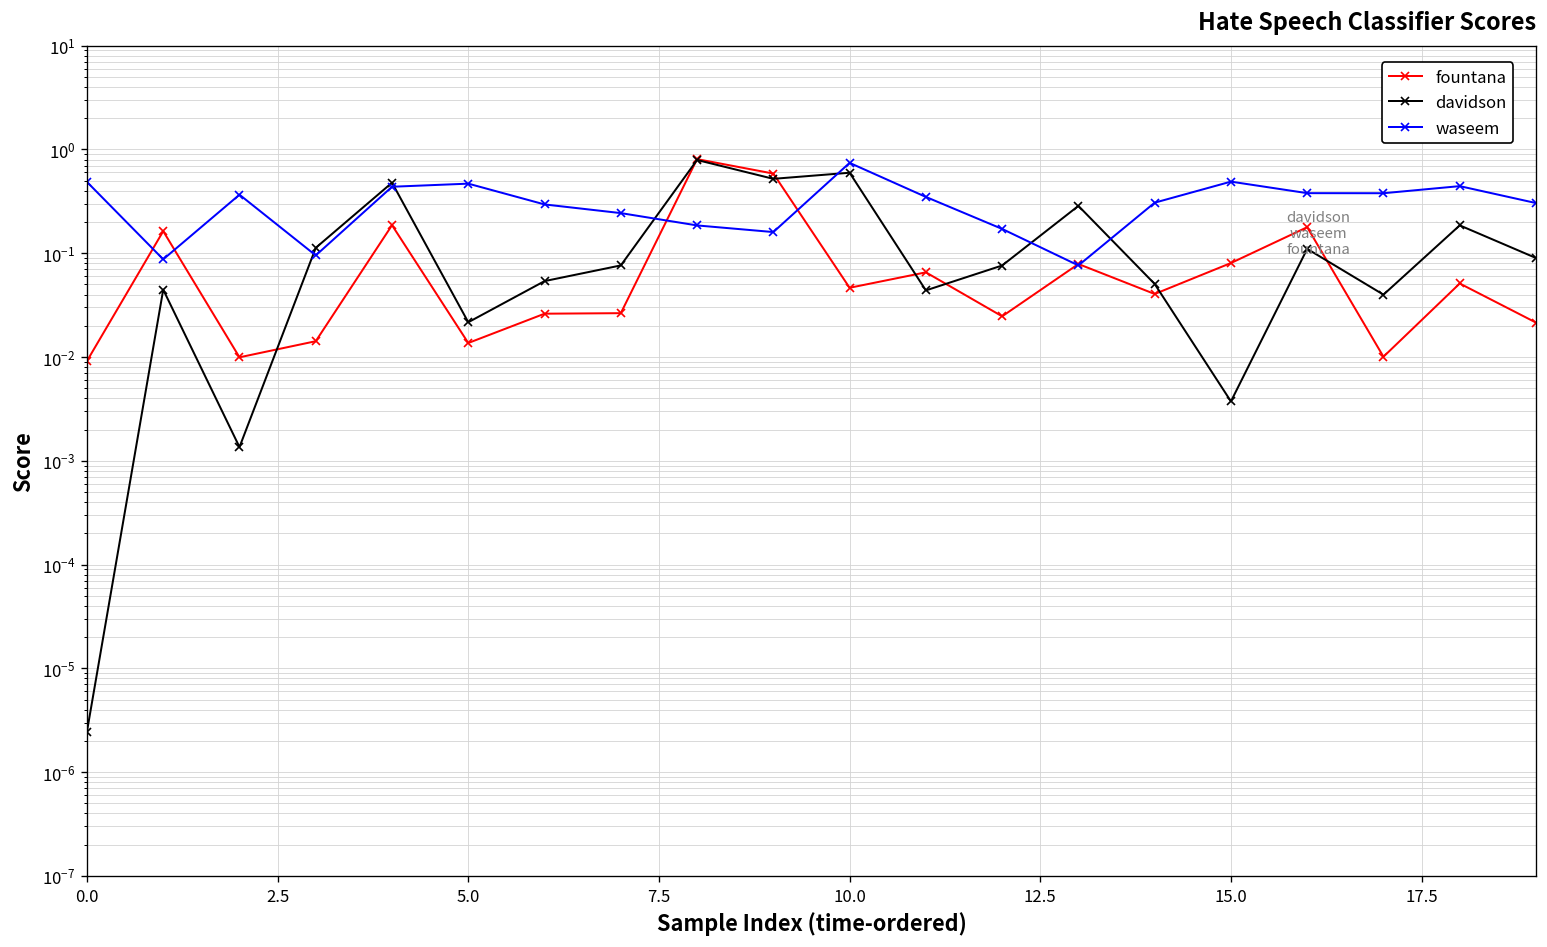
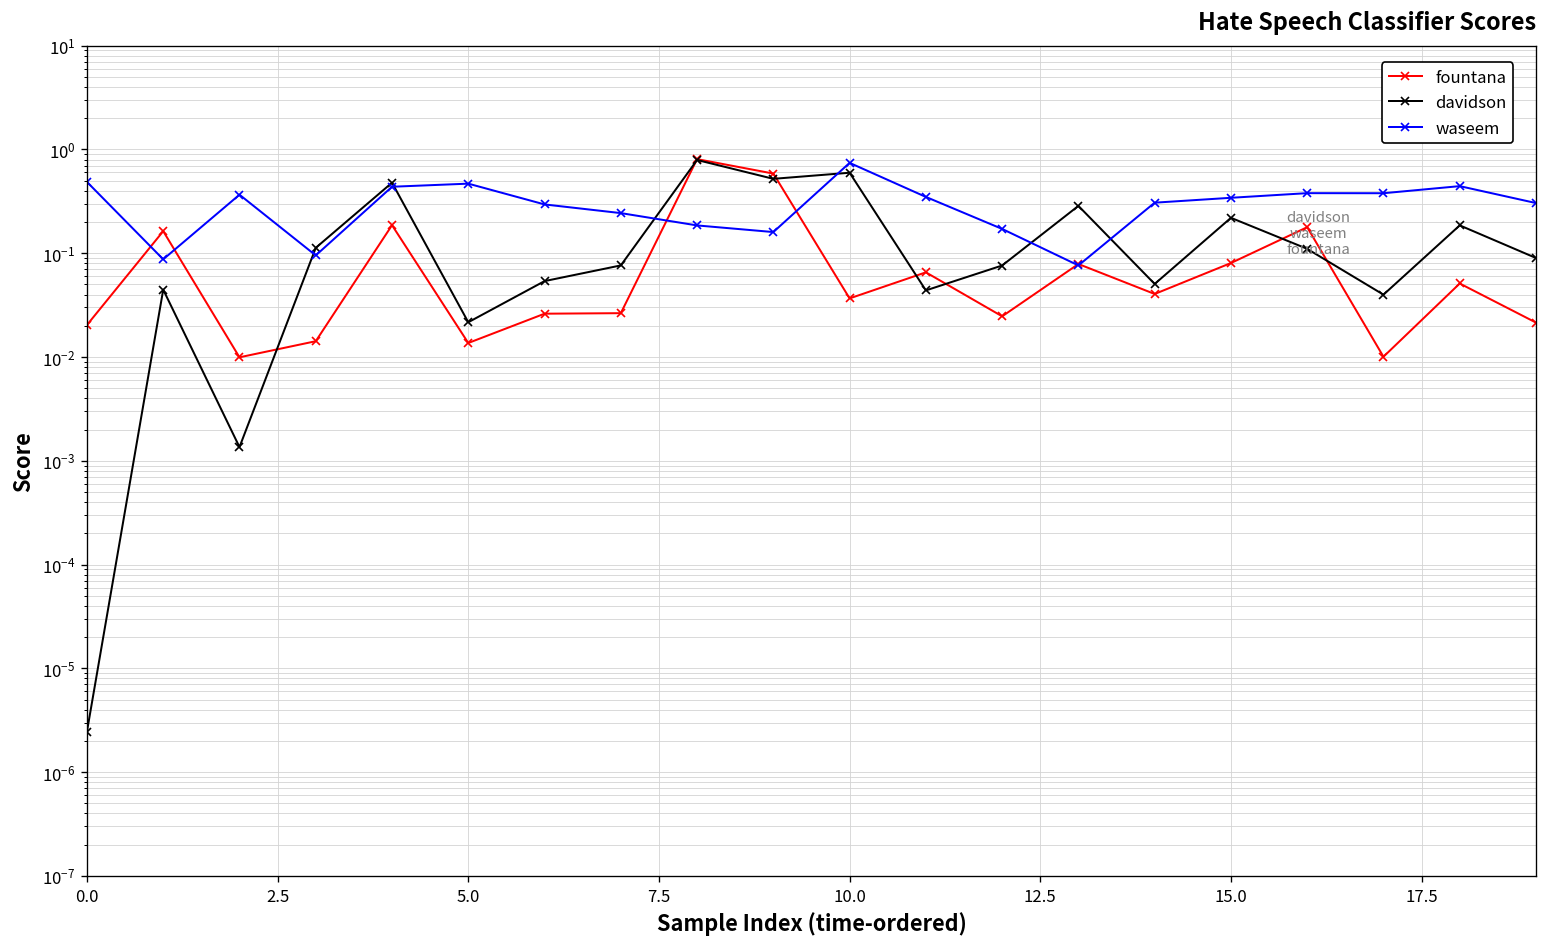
  {
    "fountana": {
-     "0.0": 0.009,
+     "0.0": 0.020,
      "5.0": 0.014,
-     "10.0": 0.05,
+     "10.0": 0.037,
      "15.0": 0.08
    },
    "davidson": {
      "0.0": 0.0000025,
      "5.0": 0.022,
      "10.0": 0.6,
-     "15.0": 0.0037
+     "15.0": 0.22
    },
    "waseem": {
      "0.0": 0.5,
      "5.0": 0.5,
      "10.0": 0.7,
-     "15.0": 0.5
+     "15.0": 0.34
    }
  }
